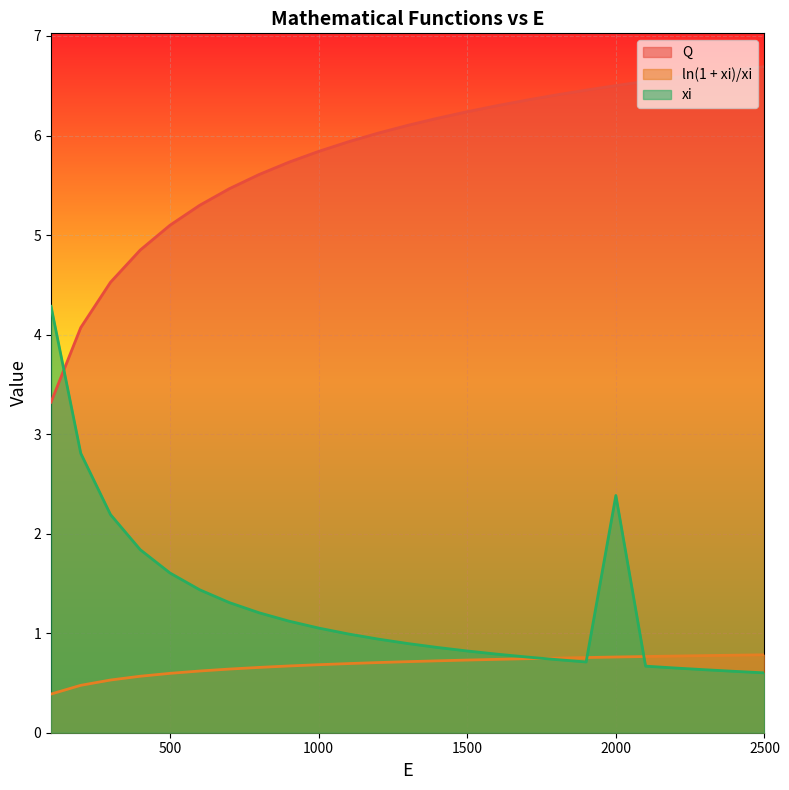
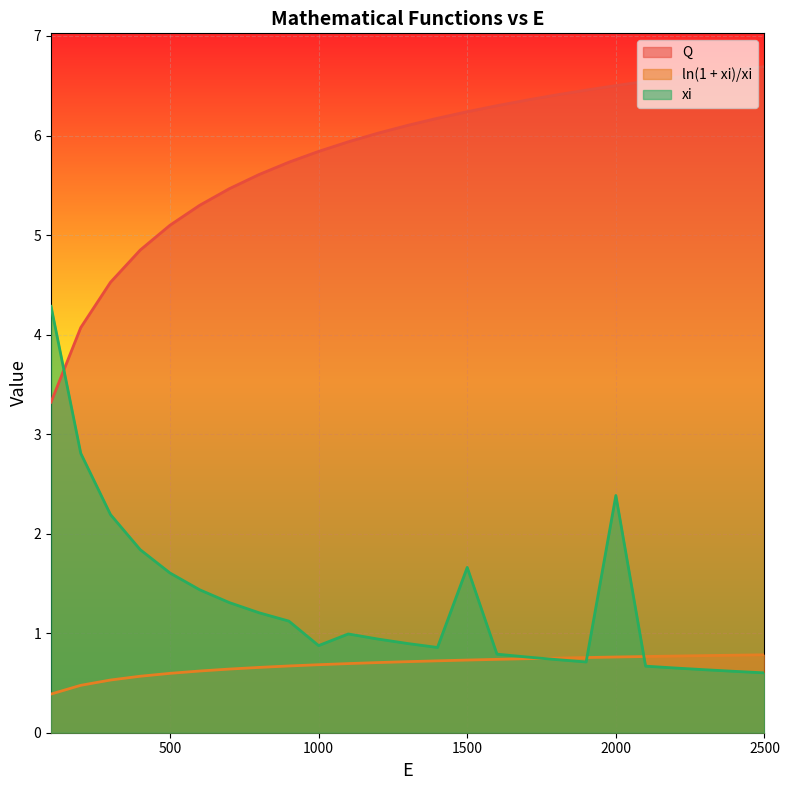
  {
    "xi": {
      "500": 1.6,
-     "1000": 1.1,
-     "1500": 0.8,
+     "1000": 0.9,
+     "1500": 1.7,
      "2000": 2.4,
      "2500": 0.6
    }
  }
